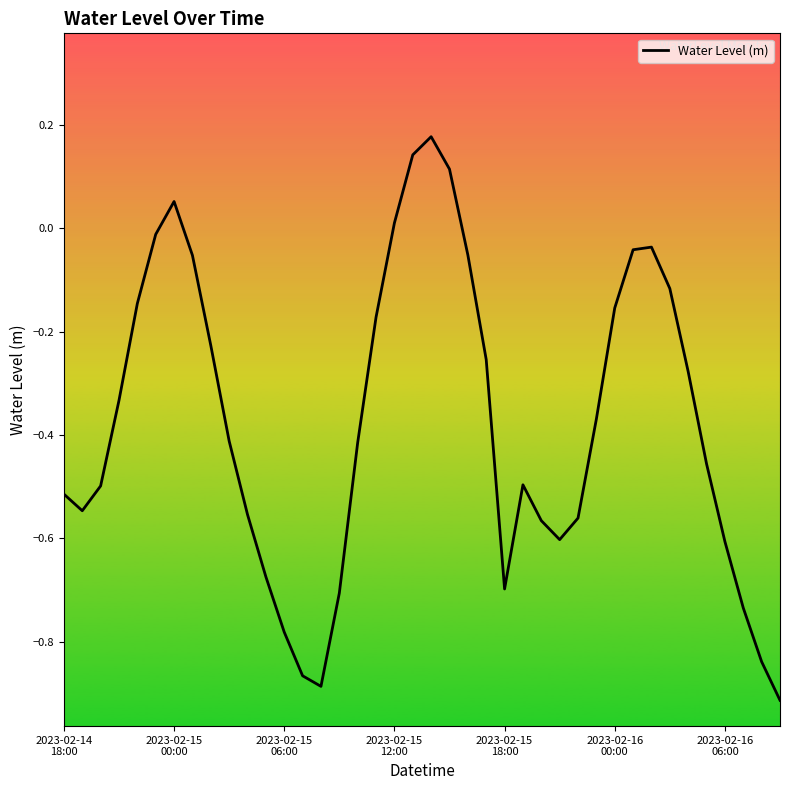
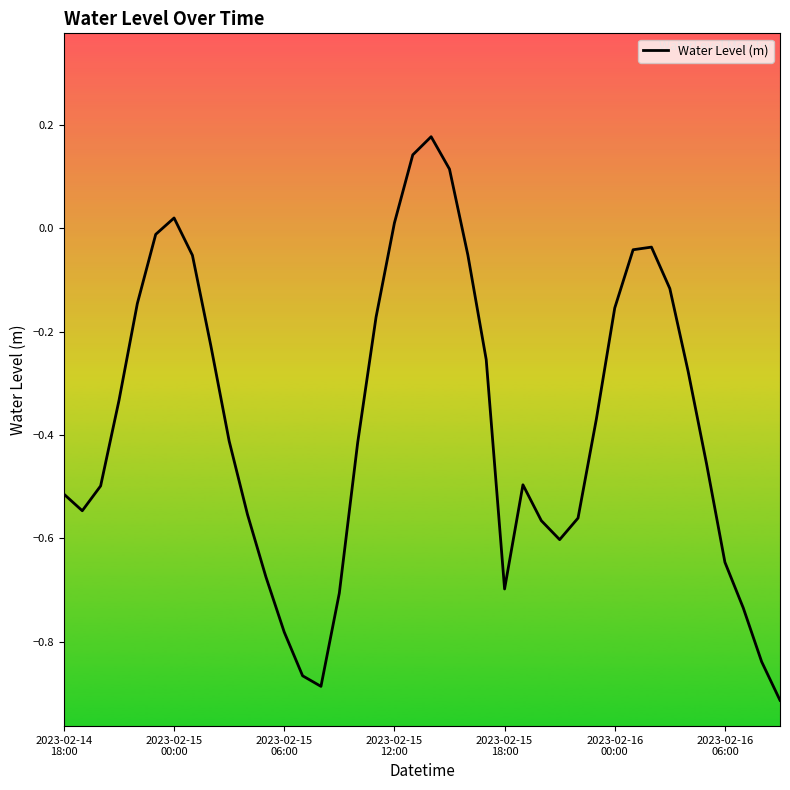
  {
    "2023-02-14 18:00": -0.51,
-   "2023-02-15 00:00": 0.05,
+   "2023-02-15 00:00": 0.02,
    "2023-02-15 06:00": -0.78,
    "2023-02-15 12:00": 0.01,
    "2023-02-15 18:00": -0.70,
    "2023-02-16 00:00": -0.15,
-   "2023-02-16 06:00": -0.61
+   "2023-02-16 06:00": -0.65
  }
